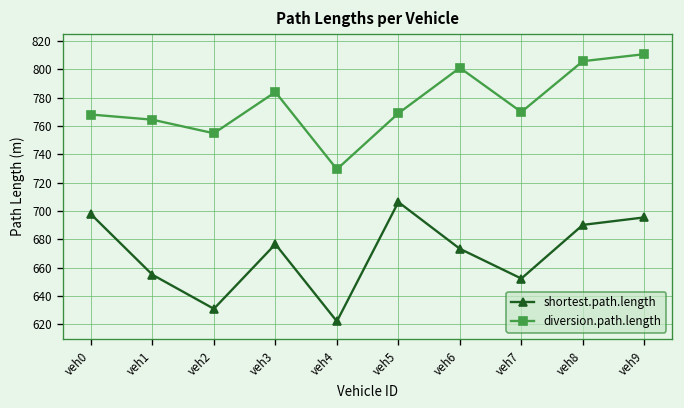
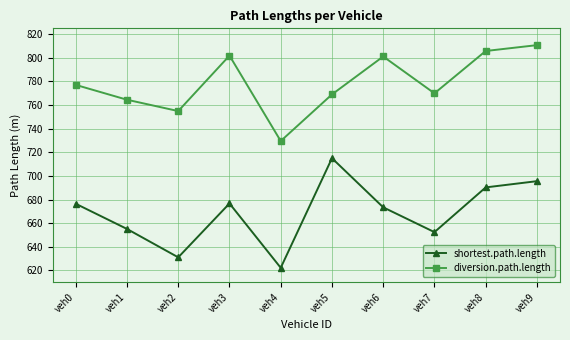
  {
    "shortest.path.length": {
-     "veh0": 698,
+     "veh0": 676,
      "veh1": 655,
      "veh2": 631,
      "veh3": 677,
      "veh4": 622,
-     "veh5": 706,
+     "veh5": 715,
      "veh6": 673,
      "veh7": 652,
      "veh8": 690,
      "veh9": 696
    },
    "diversion.path.length": {
-     "veh0": 768,
+     "veh0": 777,
      "veh1": 765,
      "veh2": 755,
-     "veh3": 784,
+     "veh3": 802,
      "veh4": 730,
      "veh5": 769,
      "veh6": 801,
      "veh7": 770,
      "veh8": 806,
      "veh9": 811
    }
  }
